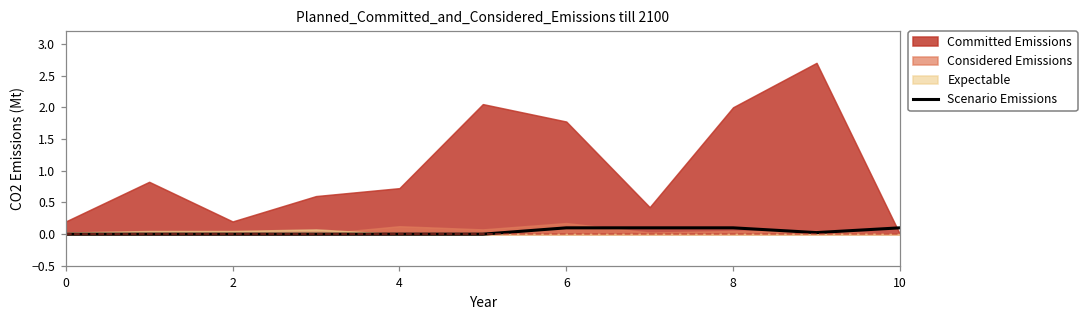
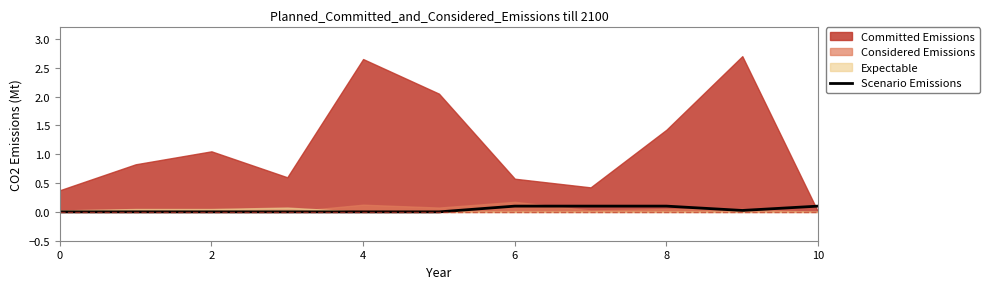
  {
    "Committed Emissions": {
-     "0": 0.2,
-     "2": 0.2,
-     "4": 0.7,
-     "6": 1.8,
-     "8": 2.0
+     "0": 0.4,
+     "2": 1.1,
+     "4": 2.7,
+     "6": 0.6,
+     "8": 1.4
    },
    "Scenario Emissions": {
      "6": 0.1,
      "8": 0.1,
      "10": 0.1
    },
    "Considered Emissions": {
      "4": 0.1,
      "6": 0.2,
      "8": 0.1
    },
    "Expectable": {
      "2": 0.1,
      "6": 0.0,
      "8": 0.0
    }
  }
